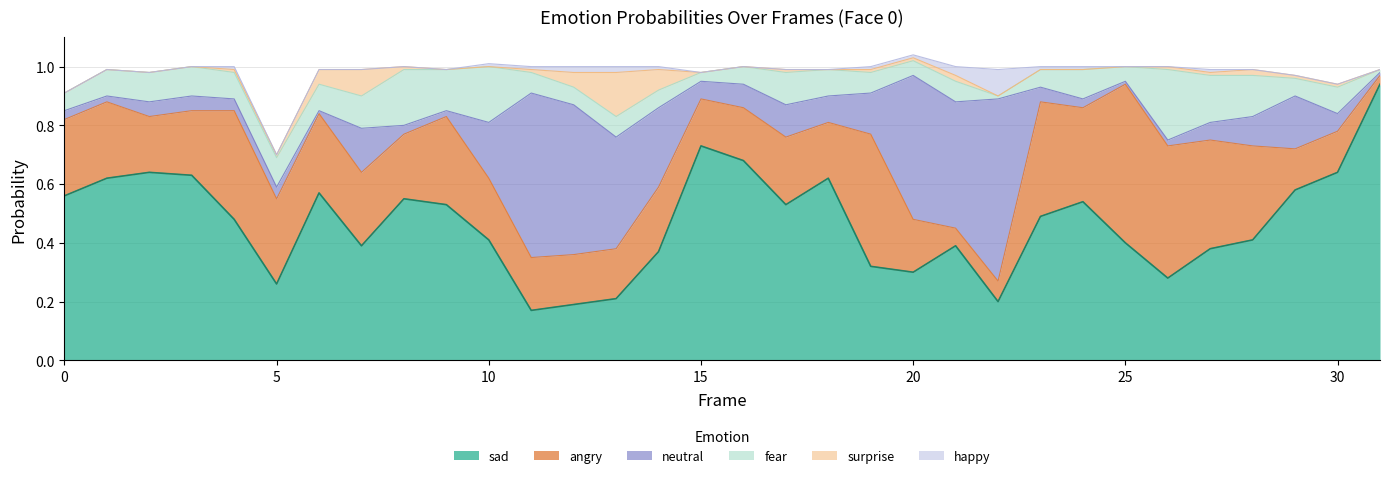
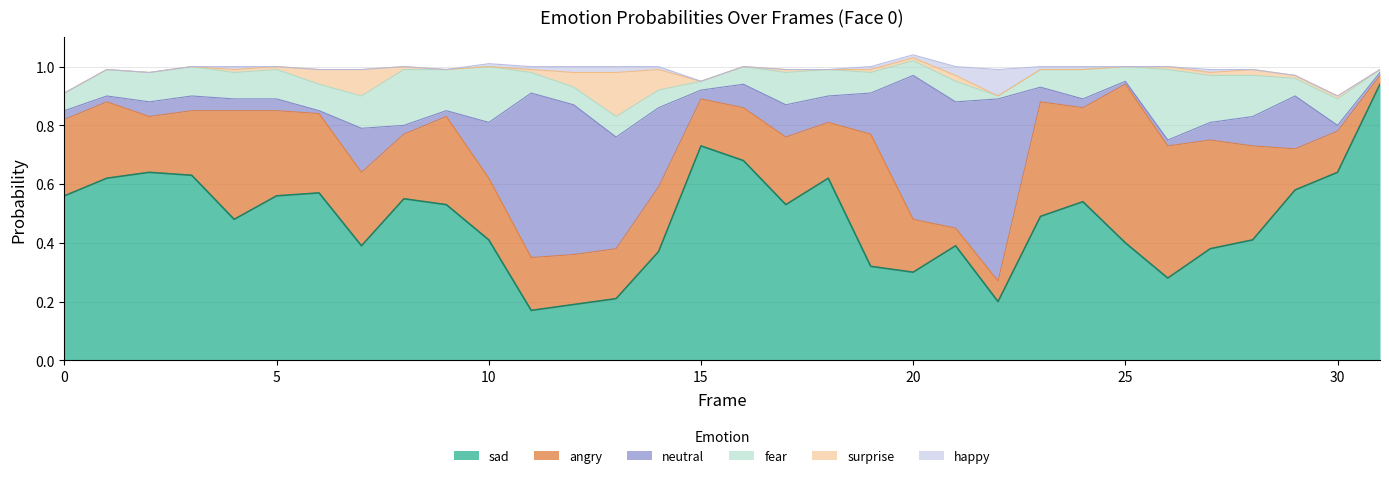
  {
    "sad": {
      "0": 0.56,
-     "5": 0.26,
+     "5": 0.56,
      "10": 0.41,
      "15": 0.73,
      "20": 0.30,
      "25": 0.40,
      "30": 0.64
    },
    "angry": {
      "0": 0.26,
      "5": 0.29,
      "10": 0.21,
      "15": 0.16,
      "20": 0.18,
      "25": 0.54,
      "30": 0.14
    },
    "neutral": {
      "0": 0.03,
      "5": 0.04,
      "10": 0.19,
-     "15": 0.06,
+     "15": 0.03,
      "20": 0.49,
      "25": 0.01,
-     "30": 0.06
+     "30": 0.02
    },
    "surprise": {
      "20": 0.01
    }
  }
